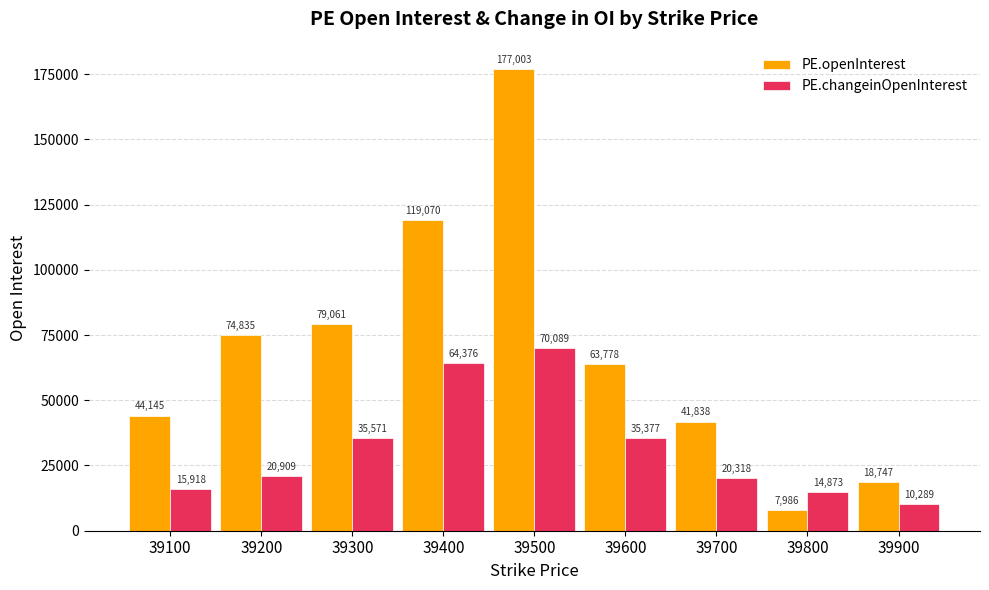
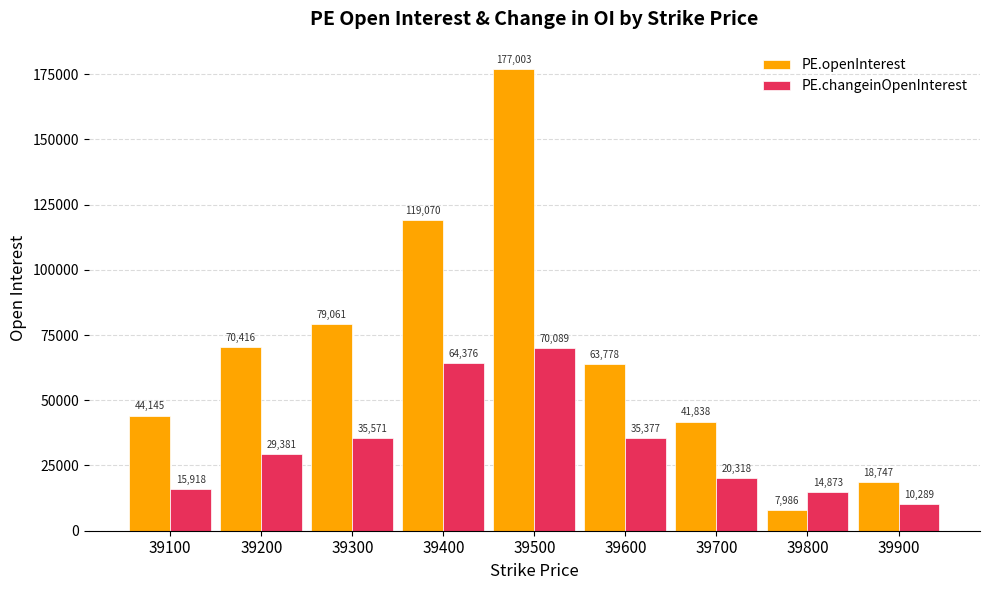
  {
    "PE.openInterest": {
      "39100": "44,145",
-     "39200": "74,835",
+     "39200": "70,416",
      "39300": "79,061",
      "39400": "119,070",
      "39500": "177,003",
      "39600": "63,778",
      "39700": "41,838",
      "39900": "18,747"
    },
    "PE.changeinOpenInterest": {
      "39100": "15,918",
-     "39200": "20,909",
+     "39200": "29,381",
      "39300": "35,571",
      "39400": "64,376",
      "39500": "70,089",
      "39600": "35,377",
      "39700": "20,318",
      "39800": "14,873",
      "39900": "10,289"
    }
  }
